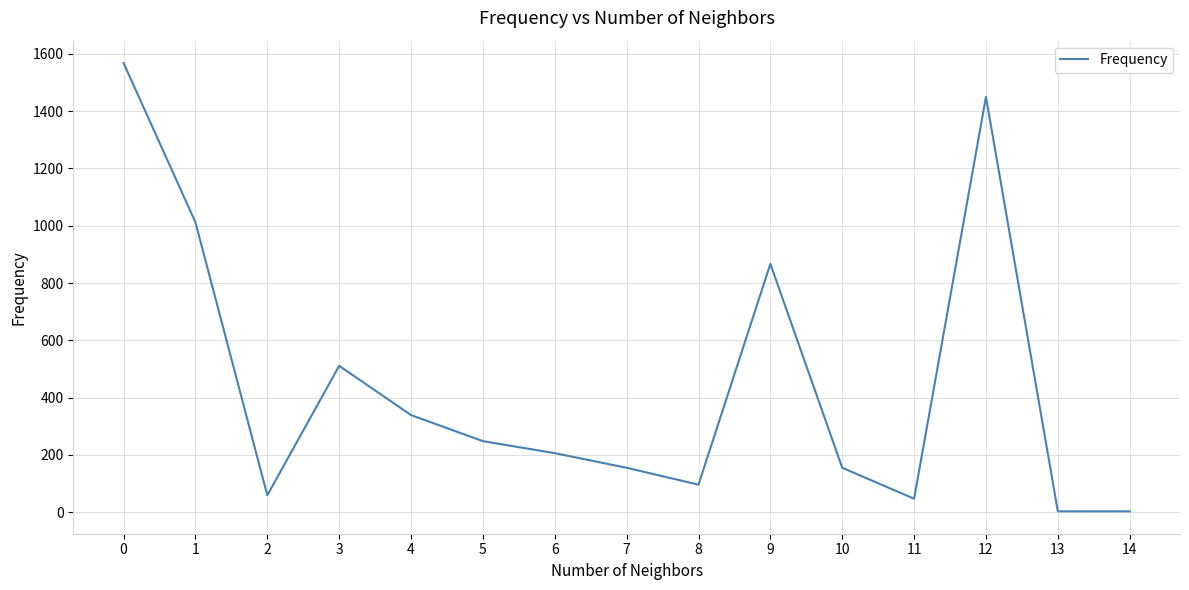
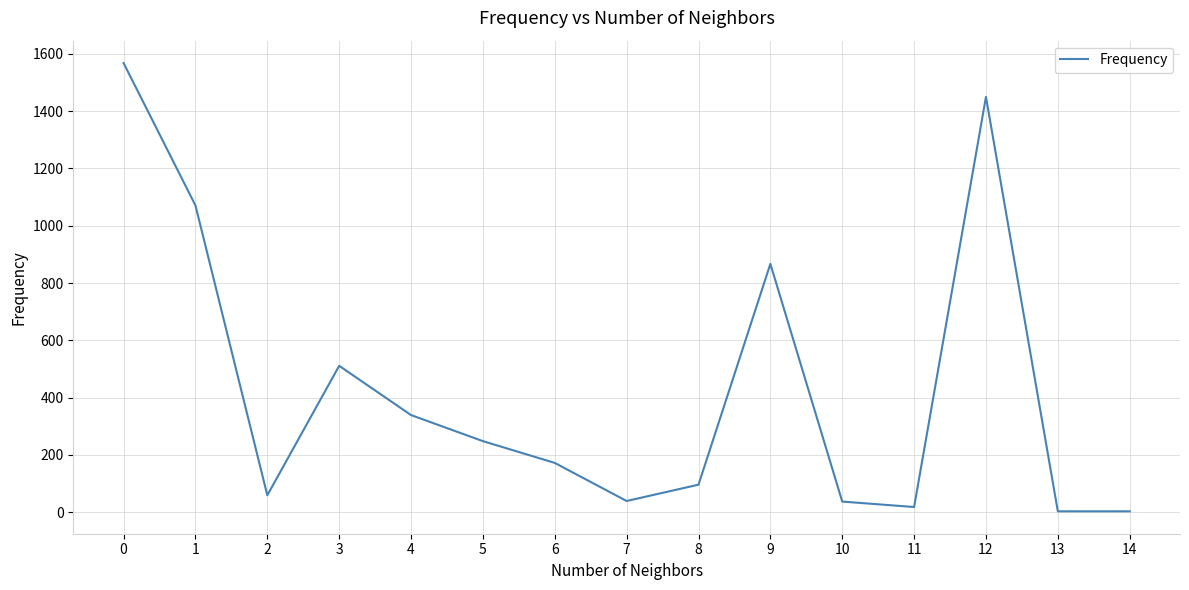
  {
    "0": 1570,
-   "1": 1010,
+   "1": 1070,
    "2": 60,
    "3": 510,
    "4": 340,
    "5": 250,
-   "6": 210,
-   "7": 160,
+   "6": 170,
+   "7": 40,
    "8": 100,
    "9": 870,
-   "10": 160,
-   "11": 50,
+   "10": 40,
+   "11": 20,
    "12": 1450,
    "13": 0,
    "14": 0
  }
